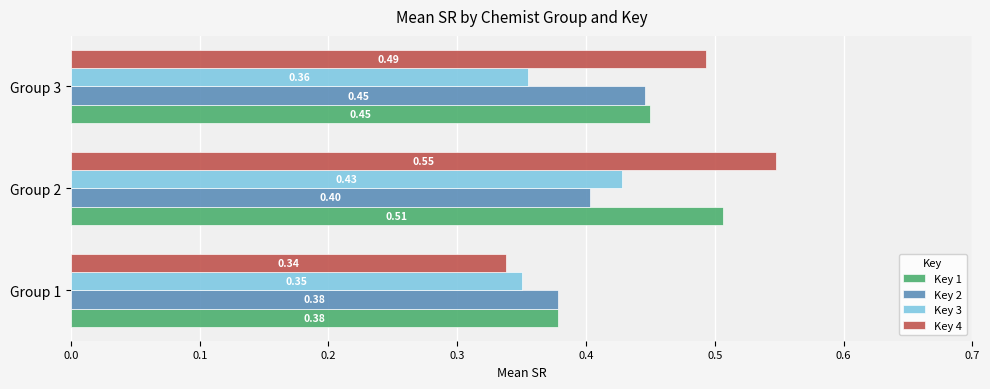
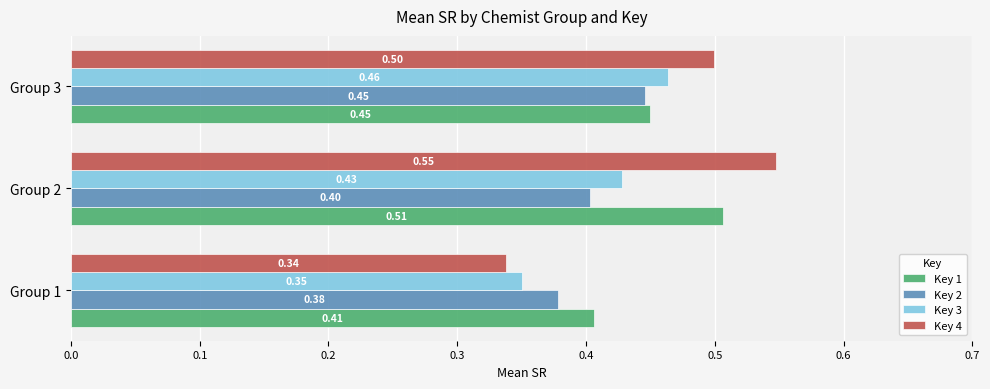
  {
    "Key 1": {
      "Group 3": 0.45,
      "Group 2": 0.51,
-     "Group 1": 0.38
+     "Group 1": 0.41
    },
    "Key 2": {
      "Group 3": 0.45,
      "Group 2": 0.40,
      "Group 1": 0.38
    },
    "Key 3": {
-     "Group 3": 0.36,
+     "Group 3": 0.46,
      "Group 2": 0.43,
      "Group 1": 0.35
    },
    "Key 4": {
-     "Group 3": 0.49,
+     "Group 3": 0.50,
      "Group 2": 0.55,
      "Group 1": 0.34
    }
  }
